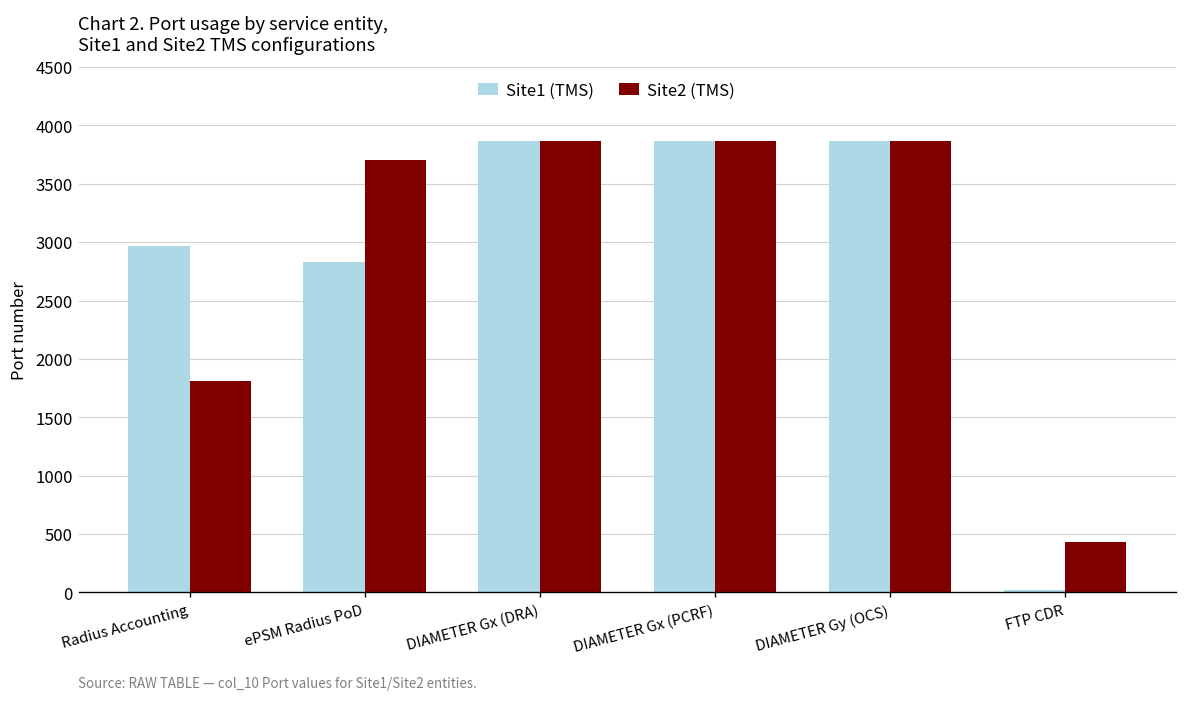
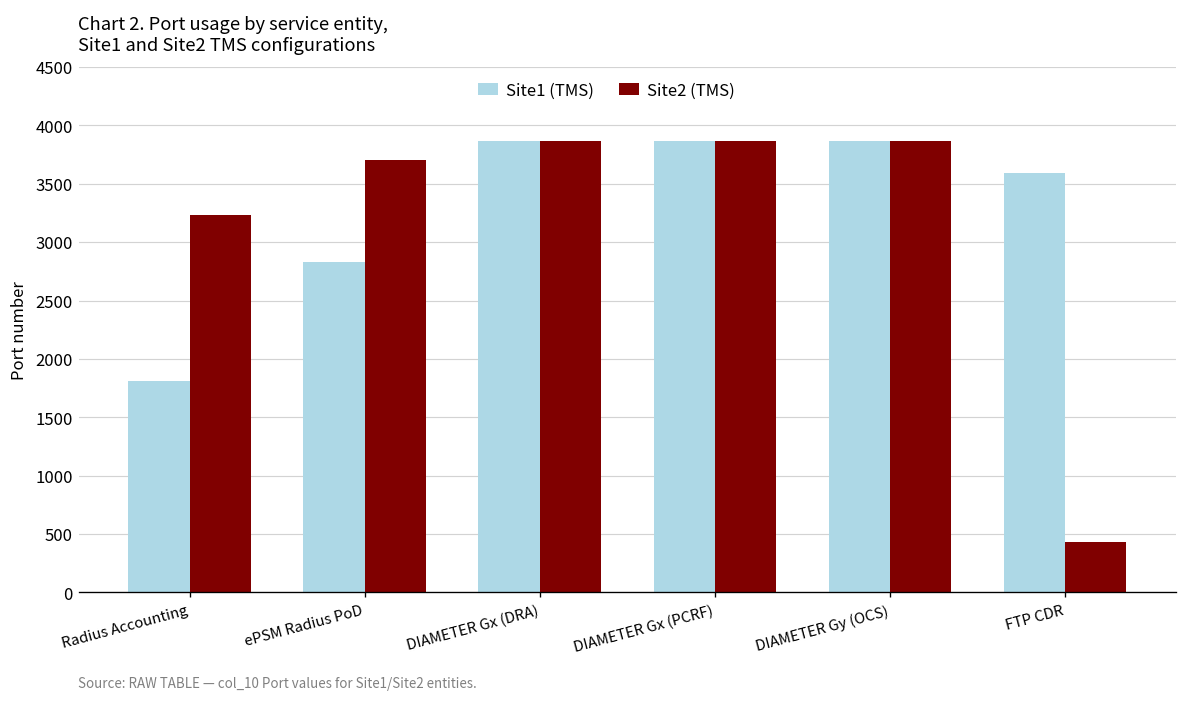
  {
    "Site1 (TMS)": {
-     "Radius Accounting": 3000,
+     "Radius Accounting": 1800,
      "ePSM Radius PoD": 2800,
      "DIAMETER Gx (DRA)": 3900,
      "DIAMETER Gx (PCRF)": 3900,
      "DIAMETER Gy (OCS)": 3900,
-     "FTP CDR": 0
+     "FTP CDR": 3600
    },
    "Site2 (TMS)": {
-     "Radius Accounting": 1800,
+     "Radius Accounting": 3200,
      "ePSM Radius PoD": 3700,
      "DIAMETER Gx (DRA)": 3900,
      "DIAMETER Gx (PCRF)": 3900,
      "DIAMETER Gy (OCS)": 3900,
      "FTP CDR": 400
    }
  }
